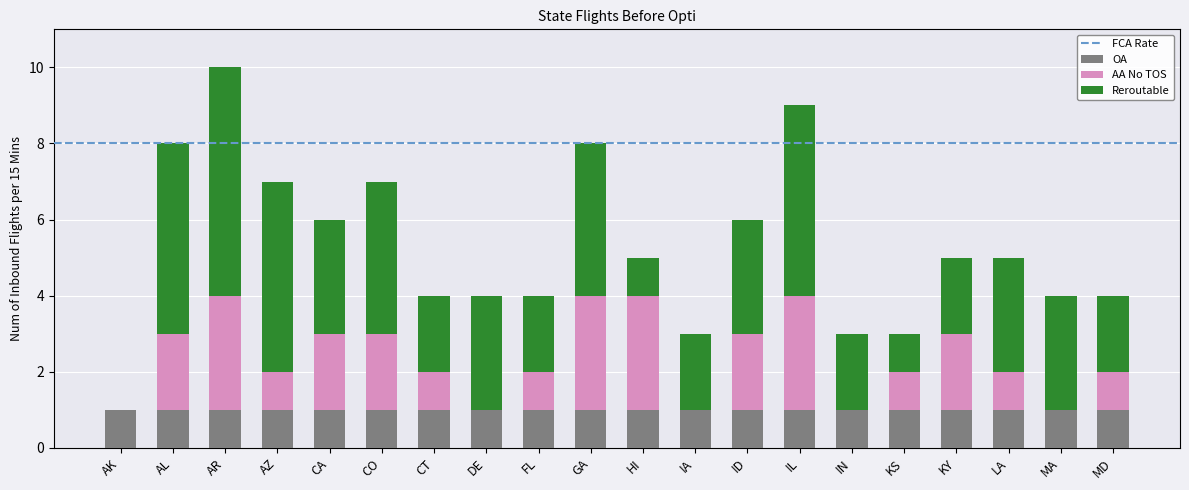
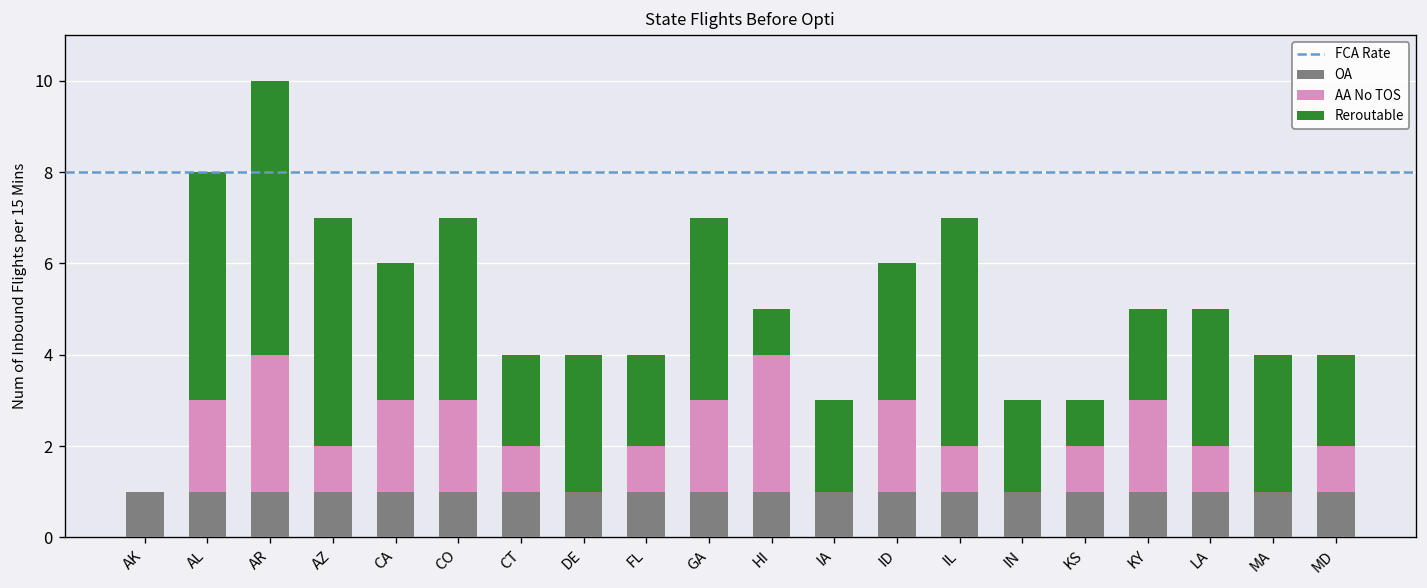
  {
    "OA": {
      "AK": 1,
      "AL": 1,
      "AR": 1,
      "AZ": 1,
      "CA": 1,
      "CO": 1,
      "CT": 1,
      "DE": 1,
      "FL": 1,
      "GA": 1,
      "HI": 1,
      "IA": 1,
      "ID": 1,
      "IL": 1,
      "IN": 1,
      "KS": 1,
      "KY": 1,
      "LA": 1,
      "MA": 1,
      "MD": 1
    },
    "AA No TOS": {
-     "GA": 3,
-     "IL": 3
+     "GA": 2,
+     "IL": 1
    },
    "Reroutable": {
      "AK": 0,
      "AL": 5,
      "AR": 6,
      "AZ": 5,
      "CA": 3,
      "CO": 4,
      "CT": 2,
      "DE": 3,
      "FL": 2,
      "GA": 4,
      "HI": 1,
      "IA": 2,
      "ID": 3,
      "IL": 5,
      "IN": 2,
      "KS": 1,
      "KY": 2,
      "LA": 3,
      "MA": 3,
      "MD": 2
    }
  }
